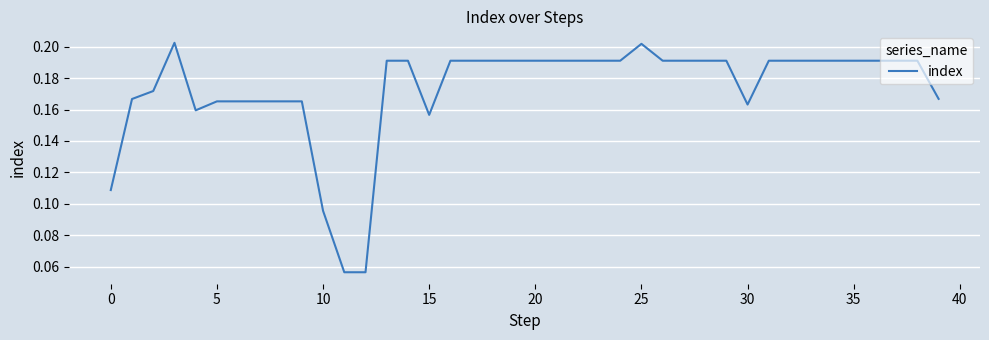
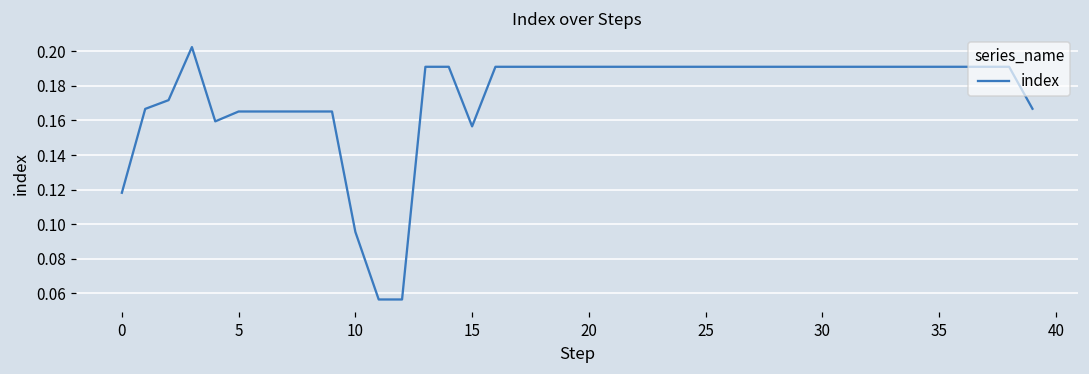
  {
-   "0": 0.109,
+   "0": 0.118,
    "5": 0.165,
    "10": 0.096,
    "15": 0.157,
    "20": 0.191,
-   "25": 0.202,
-   "30": 0.163,
+   "25": 0.191,
+   "30": 0.191,
    "35": 0.191
  }
